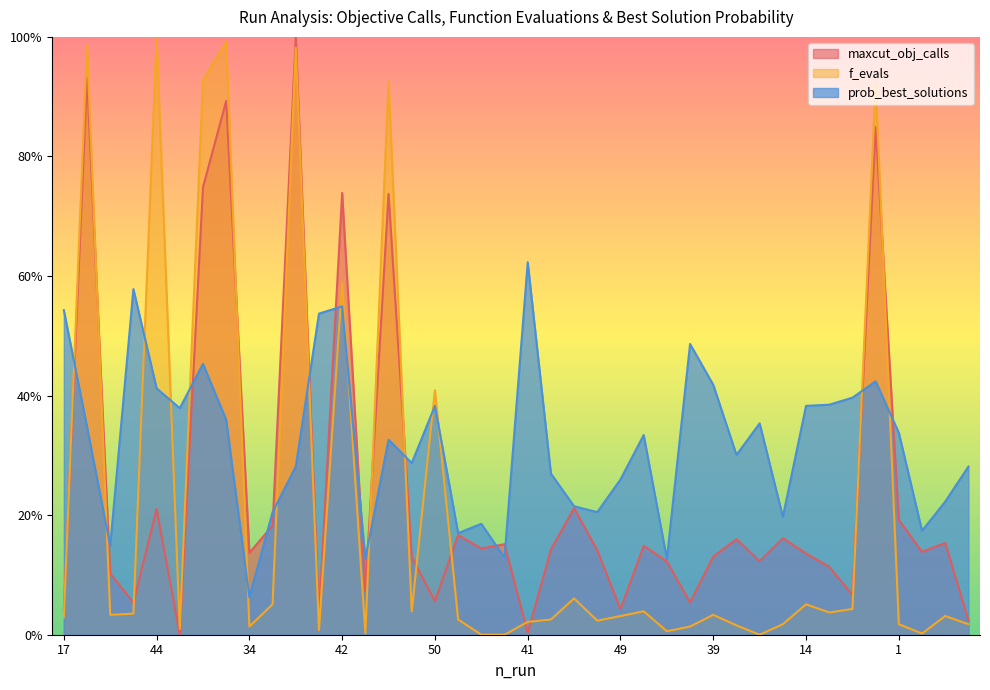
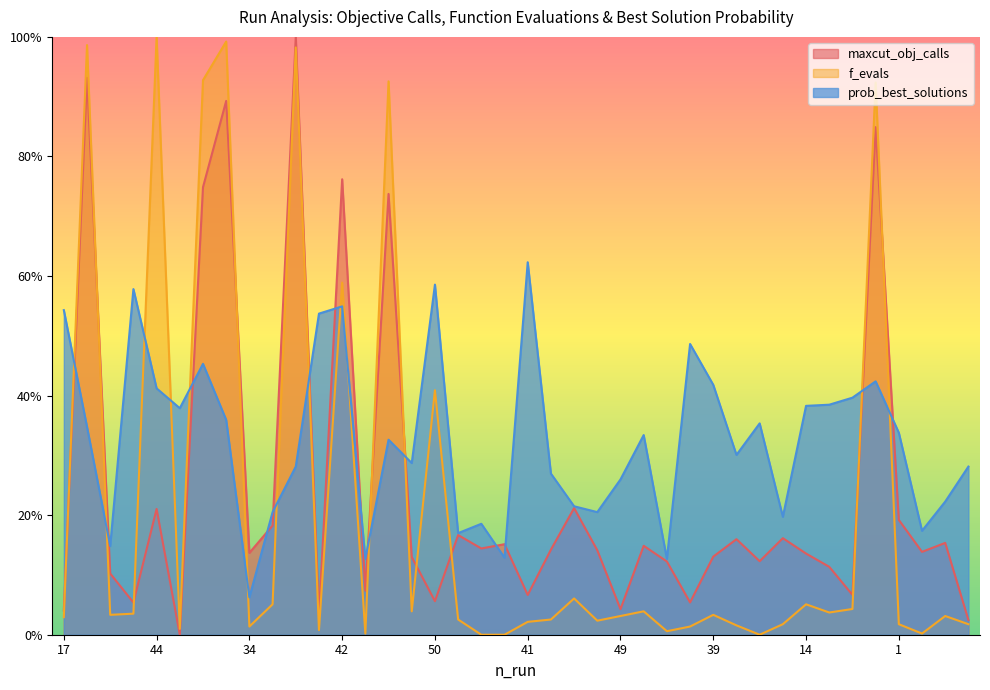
  {
    "maxcut_obj_calls": {
      "44": "21%",
-     "42": "74%",
+     "42": "76%",
      "50": "6%",
-     "41": "0%",
+     "41": "7%",
      "49": "4%"
    },
    "f_evals": {
      "44": "100%",
      "42": "59%",
      "50": "41%",
      "41": "2%",
      "49": "3%"
    },
    "prob_best_solutions": {
      "44": "41%",
      "42": "55%",
-     "50": "38%",
+     "50": "59%",
      "41": "62%",
      "49": "26%"
    }
  }
